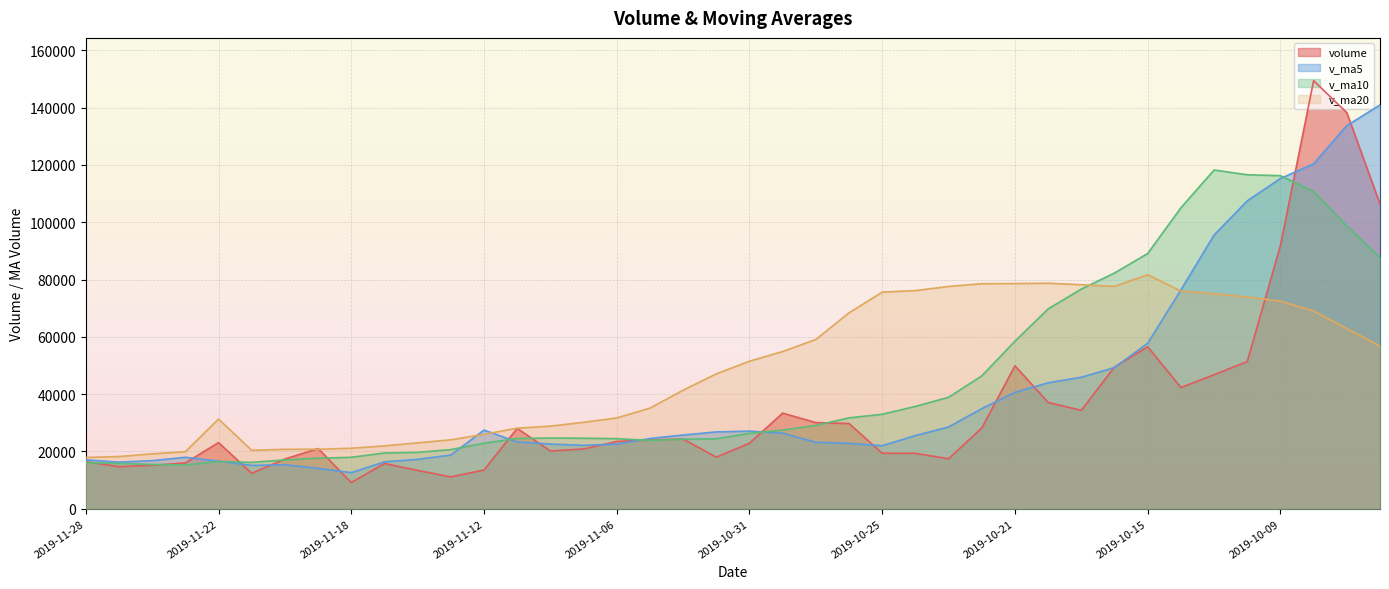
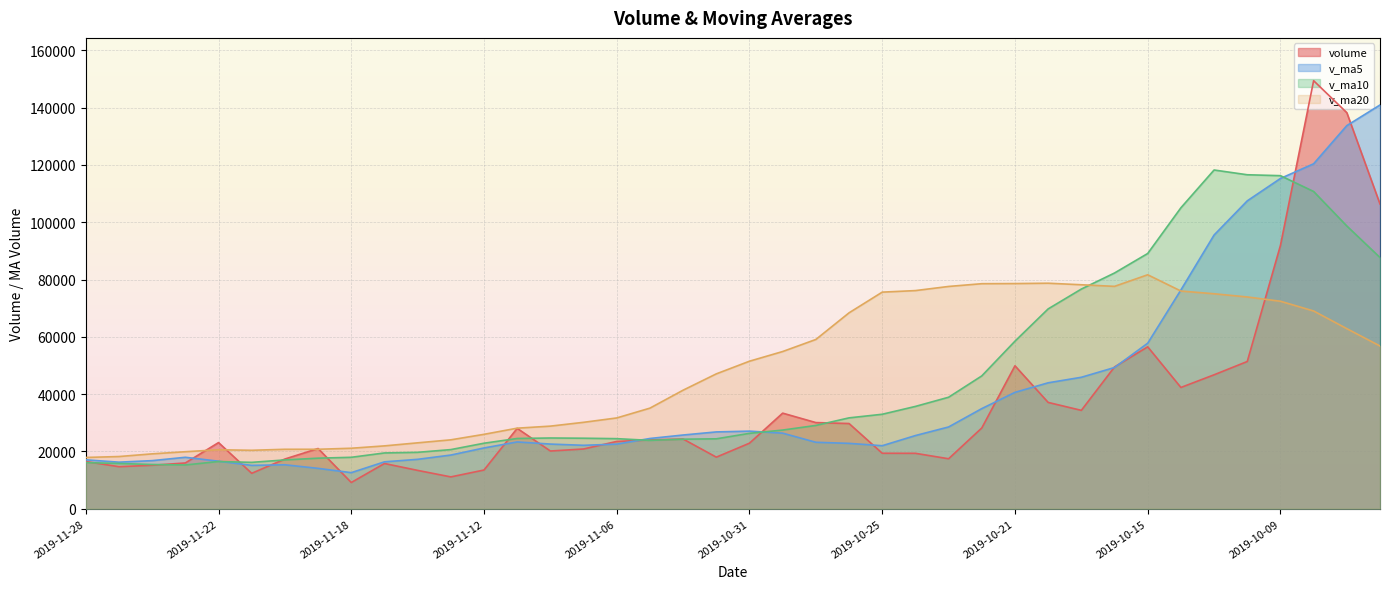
  {
    "volume": {
      "2019-11-22": 23000,
      "2019-11-18": 9000,
      "2019-11-12": 14000,
      "2019-11-06": 23000,
      "2019-10-31": 23000,
      "2019-10-25": 19000,
      "2019-10-21": 50000,
      "2019-10-15": 57000,
      "2019-10-09": 92000
    },
    "v_ma5": {
      "2019-11-18": 13000,
-     "2019-11-12": 27000,
+     "2019-11-12": 21000,
      "2019-11-06": 23000,
      "2019-10-25": 22000,
      "2019-10-21": 41000,
      "2019-10-15": 58000,
      "2019-10-09": 115000
    },
    "v_ma10": {
      "2019-11-18": 18000,
      "2019-11-12": 23000,
      "2019-11-06": 24000,
      "2019-10-25": 33000,
      "2019-10-21": 58000,
      "2019-10-15": 89000,
      "2019-10-09": 116000
    },
    "v_ma20": {
-     "2019-11-22": 31000,
+     "2019-11-22": 21000,
      "2019-11-18": 21000,
      "2019-11-12": 26000,
      "2019-11-06": 32000,
      "2019-10-31": 51000,
      "2019-10-25": 76000,
      "2019-10-21": 79000,
      "2019-10-15": 82000,
      "2019-10-09": 72000
    }
  }
